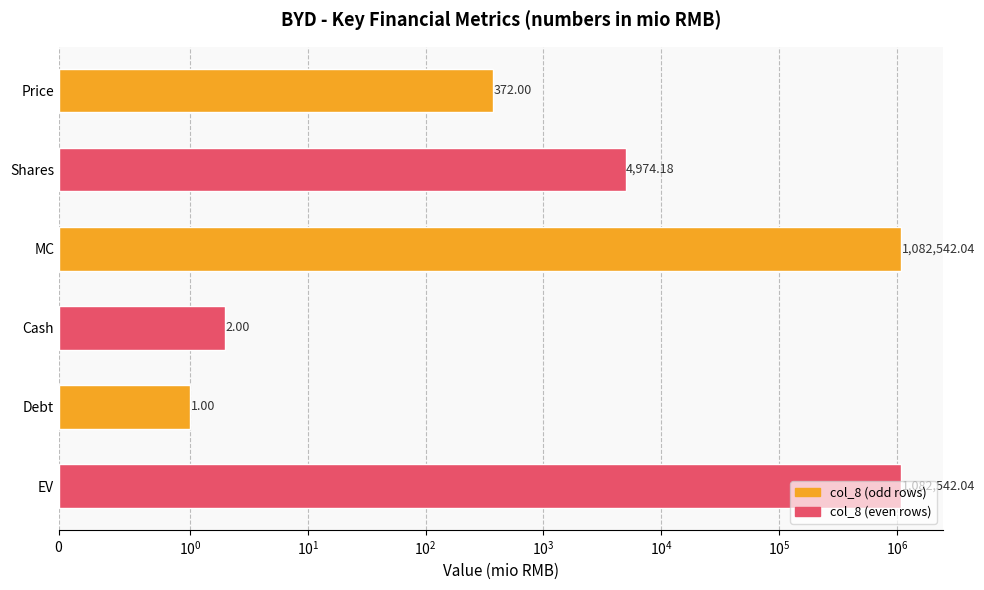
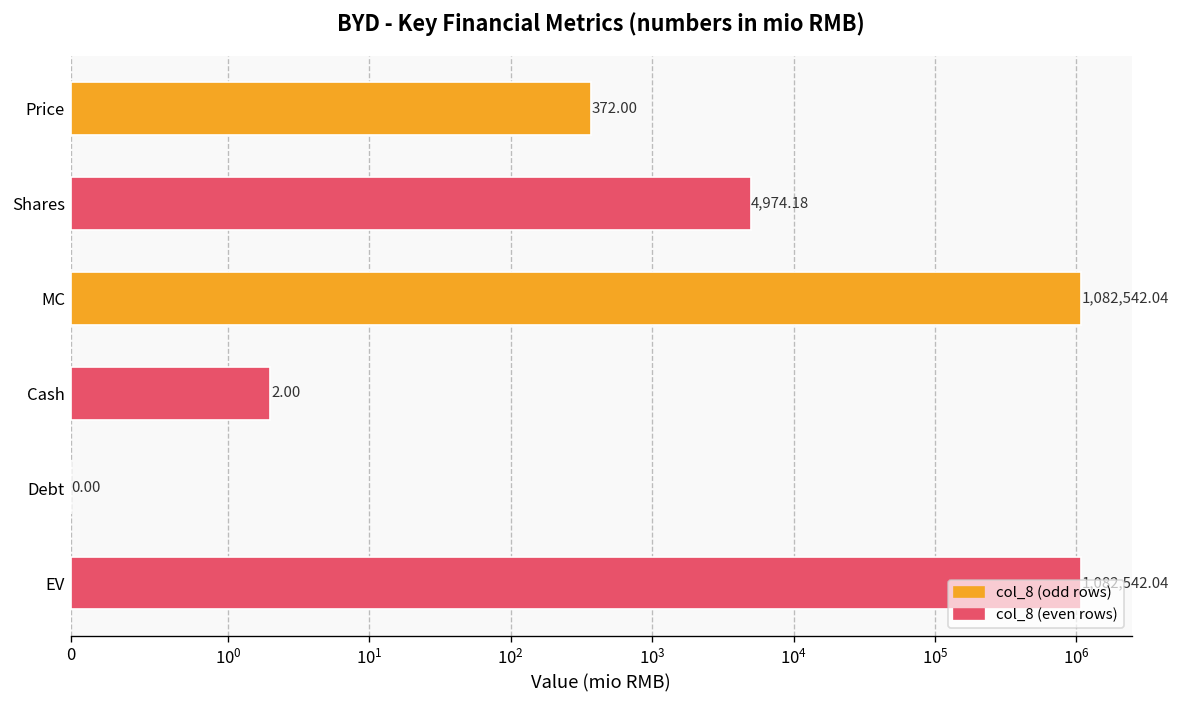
  {
    "Price": "372.00",
    "Shares": "4,974.18",
    "MC": "1,082,542.04",
    "Cash": "2.00",
-   "Debt": "1.00"
+   "Debt": "0.00"
  }
